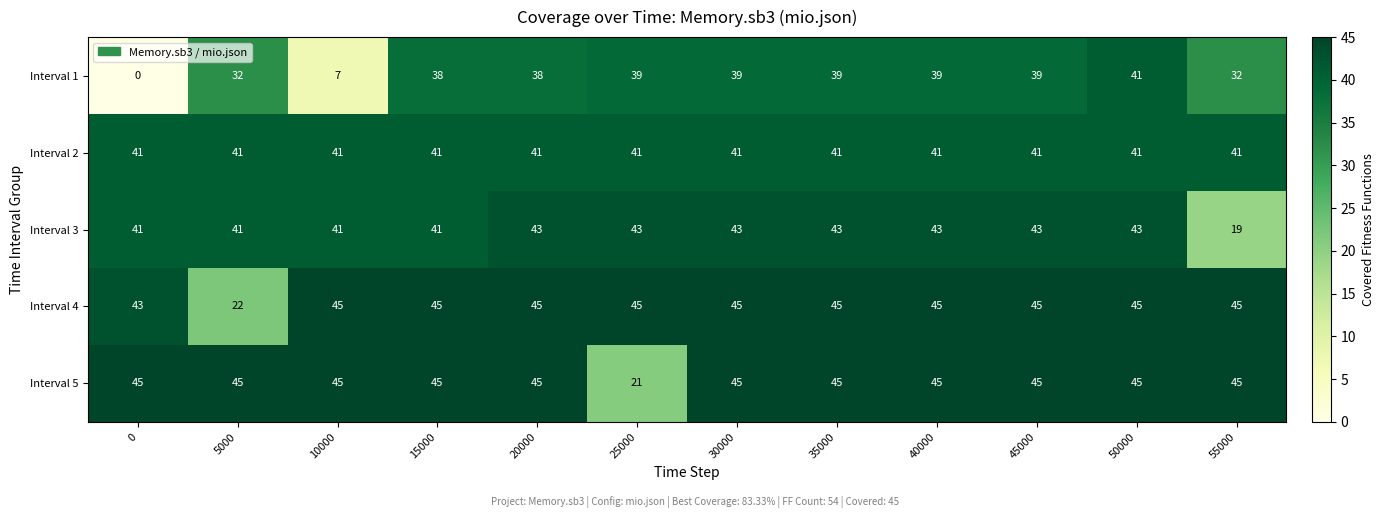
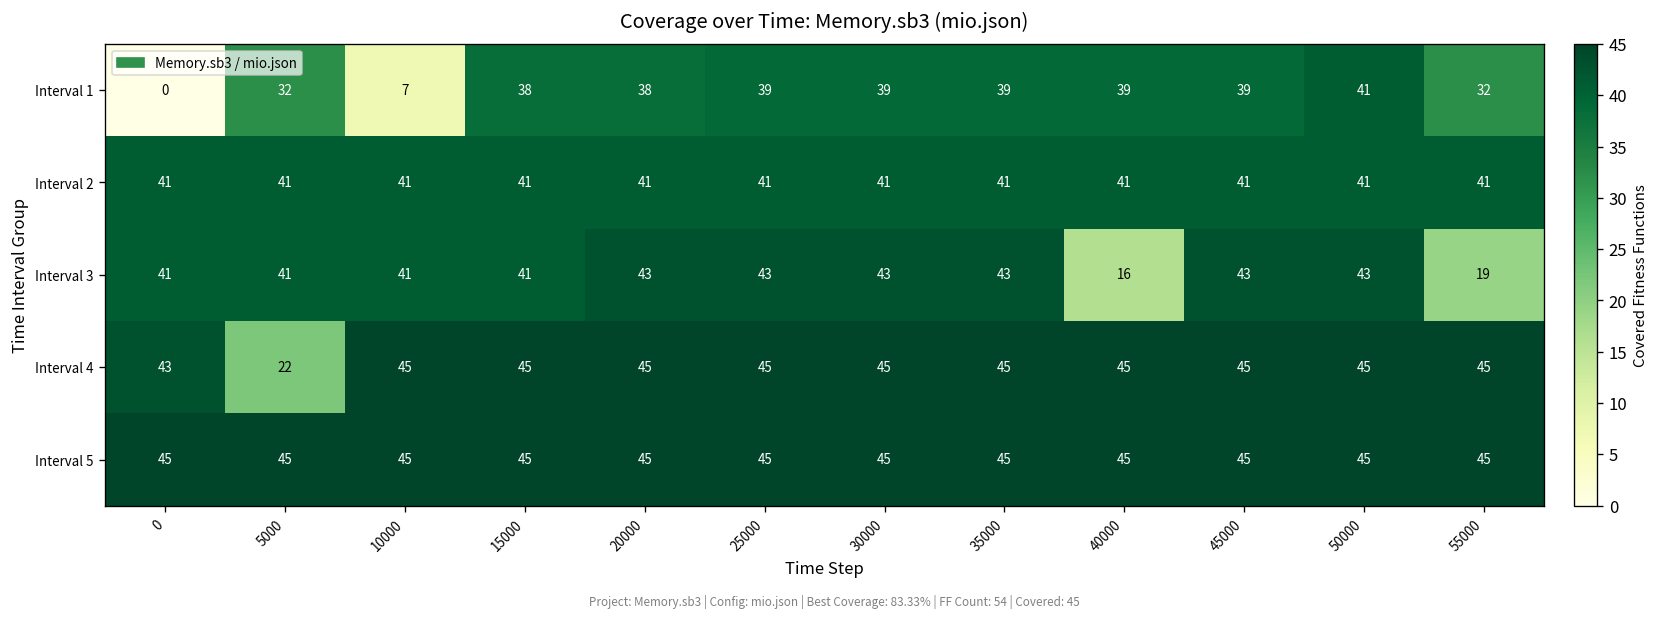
  {
    "Interval 1": {
      "0": 0,
      "5000": 32,
      "10000": 7,
      "15000": 38,
      "20000": 38,
      "25000": 39,
      "30000": 39,
      "35000": 39,
      "40000": 39,
      "45000": 39,
      "50000": 41,
      "55000": 32
    },
    "Interval 2": {
      "0": 41,
      "5000": 41,
      "10000": 41,
      "15000": 41,
      "20000": 41,
      "25000": 41,
      "30000": 41,
      "35000": 41,
      "40000": 41,
      "45000": 41,
      "50000": 41,
      "55000": 41
    },
    "Interval 3": {
      "0": 41,
      "5000": 41,
      "10000": 41,
      "15000": 41,
      "20000": 43,
      "25000": 43,
      "30000": 43,
      "35000": 43,
-     "40000": 43,
+     "40000": 16,
      "45000": 43,
      "50000": 43,
      "55000": 19
    },
    "Interval 4": {
      "0": 43,
      "5000": 22,
      "10000": 45,
      "15000": 45,
      "20000": 45,
      "25000": 45,
      "30000": 45,
      "35000": 45,
      "40000": 45,
      "45000": 45,
      "50000": 45,
      "55000": 45
    },
    "Interval 5": {
      "0": 45,
      "5000": 45,
      "10000": 45,
      "15000": 45,
      "20000": 45,
-     "25000": 21,
+     "25000": 45,
      "30000": 45,
      "35000": 45,
      "40000": 45,
      "45000": 45,
      "50000": 45,
      "55000": 45
    }
  }
